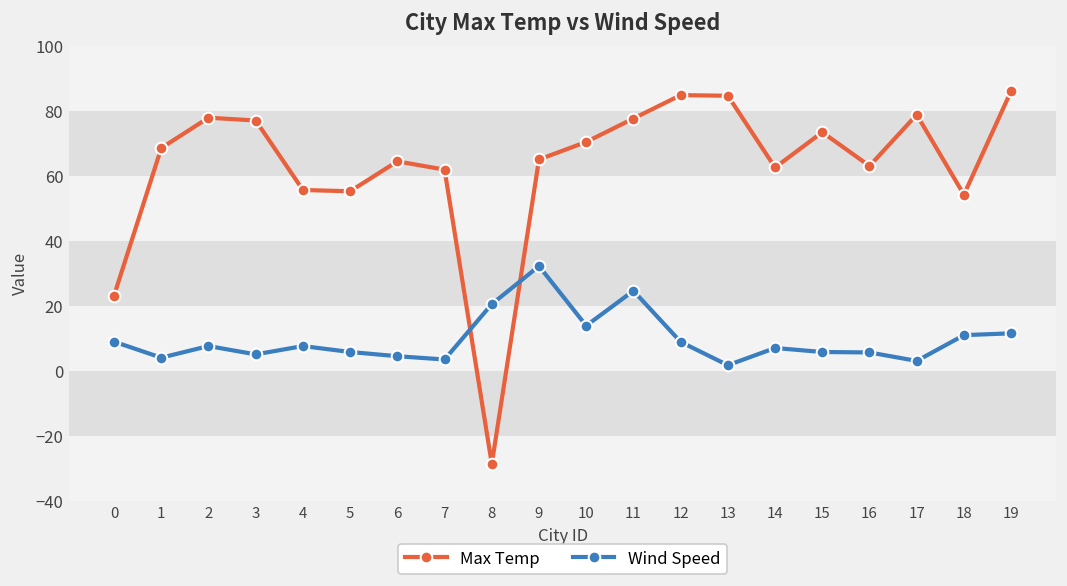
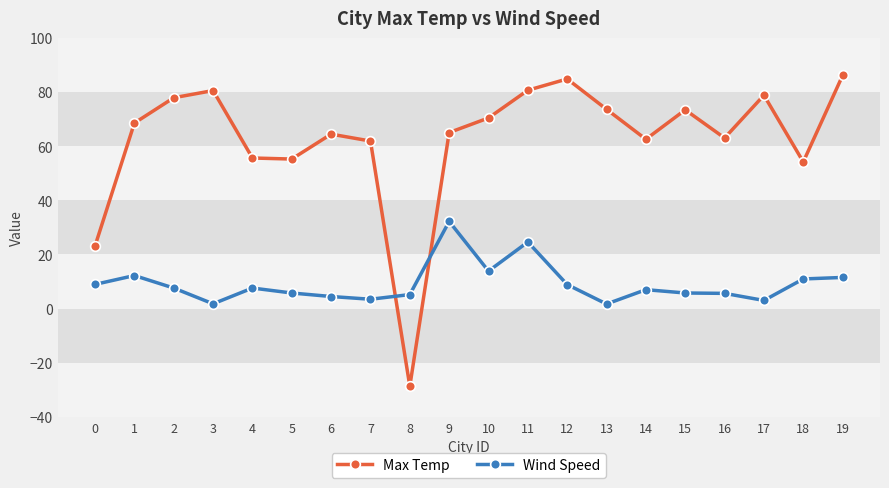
  {
    "Max Temp": {
      "0": 23,
      "1": 69,
      "2": 78,
-     "3": 77,
+     "3": 81,
      "4": 56,
      "5": 55,
      "6": 64,
      "7": 62,
      "8": -29,
      "9": 65,
      "10": 70,
-     "11": 78,
+     "11": 81,
      "12": 85,
-     "13": 85,
+     "13": 74,
      "14": 63,
      "15": 73,
      "16": 63,
      "17": 79,
      "18": 54,
      "19": 86
    },
    "Wind Speed": {
      "0": 9,
-     "1": 4,
+     "1": 12,
      "2": 8,
-     "3": 5,
+     "3": 2,
      "4": 8,
      "5": 6,
      "6": 4,
      "7": 3,
-     "8": 20,
+     "8": 5,
      "9": 32,
      "10": 14,
      "11": 25,
      "12": 9,
      "13": 2,
      "14": 7,
      "15": 6,
      "16": 6,
      "17": 3,
      "18": 11,
      "19": 12
    }
  }
